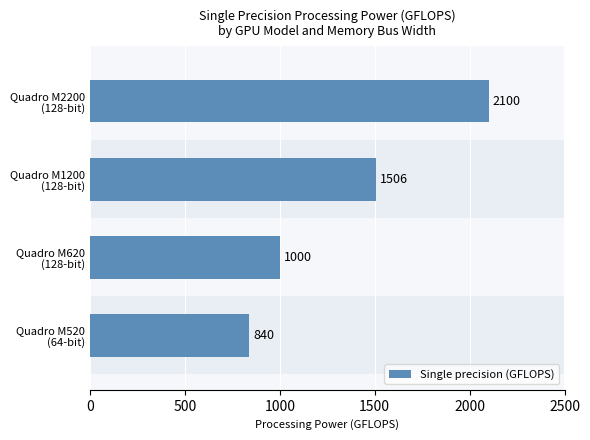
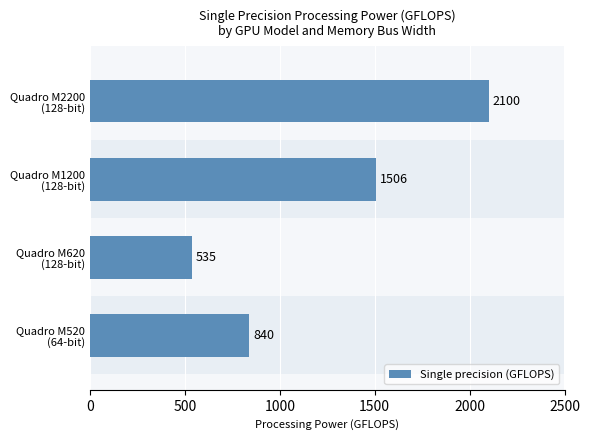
  {
    "Quadro M2200 (128-bit)": 2100,
    "Quadro M1200 (128-bit)": 1506,
-   "Quadro M620 (128-bit)": 1000,
+   "Quadro M620 (128-bit)": 535,
    "Quadro M520 (64-bit)": 840
  }
